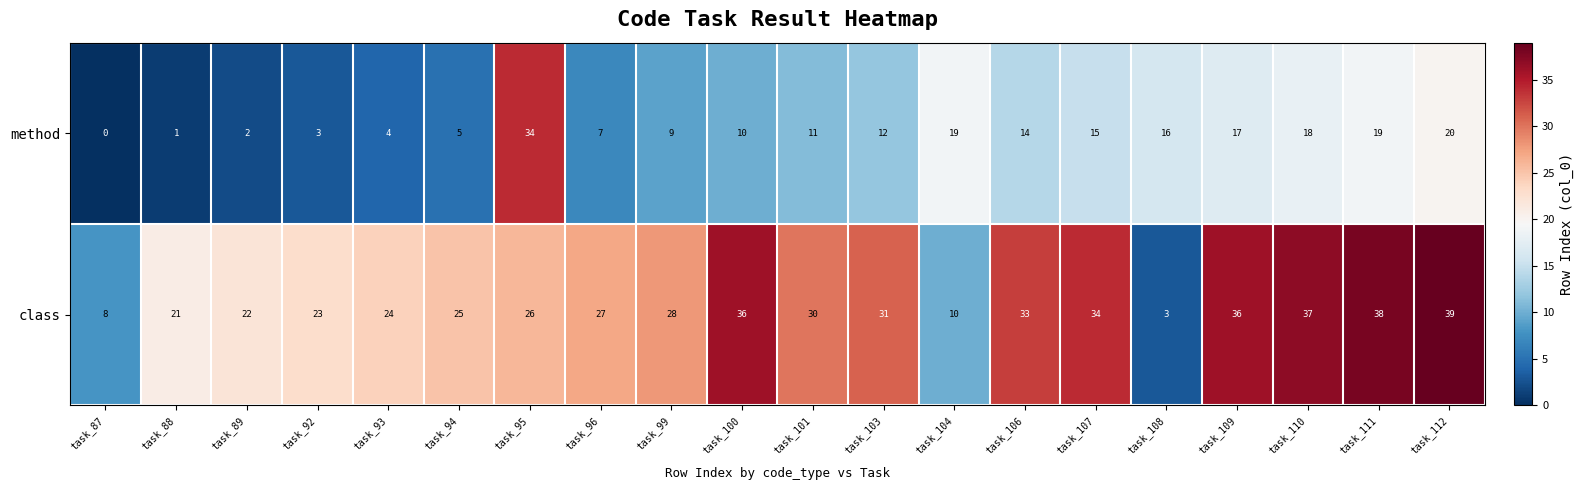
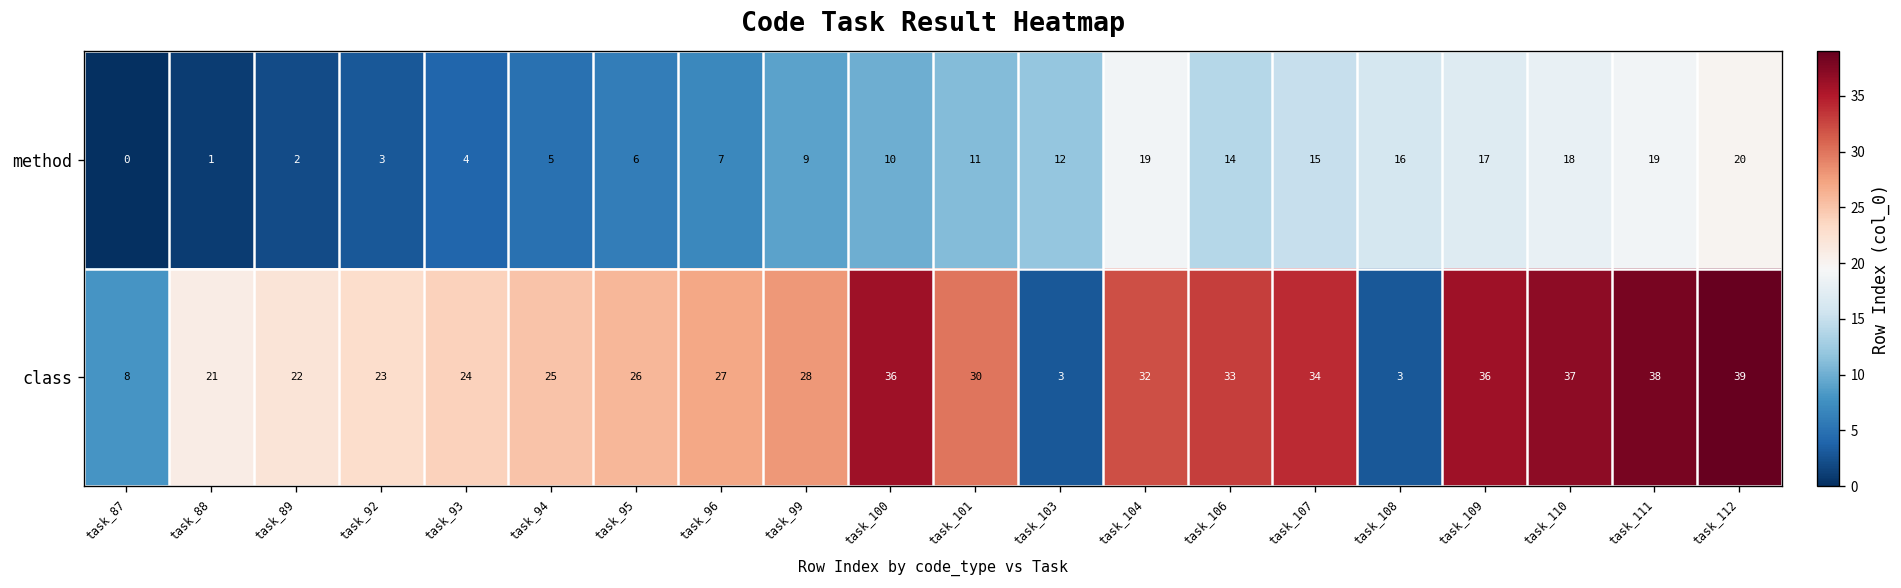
  {
    "method": {
      "task_87": 0,
      "task_88": 1,
      "task_89": 2,
      "task_92": 3,
      "task_93": 4,
      "task_94": 5,
-     "task_95": 34,
+     "task_95": 6,
      "task_96": 7,
      "task_99": 9,
      "task_100": 10,
      "task_101": 11,
      "task_103": 12,
      "task_104": 19,
      "task_106": 14,
      "task_107": 15,
      "task_108": 16,
      "task_109": 17,
      "task_110": 18,
      "task_111": 19,
      "task_112": 20
    },
    "class": {
      "task_87": 8,
      "task_88": 21,
      "task_89": 22,
      "task_92": 23,
      "task_93": 24,
      "task_94": 25,
      "task_95": 26,
      "task_96": 27,
      "task_99": 28,
      "task_100": 36,
      "task_101": 30,
-     "task_103": 31,
-     "task_104": 10,
+     "task_103": 3,
+     "task_104": 32,
      "task_106": 33,
      "task_107": 34,
      "task_108": 3,
      "task_109": 36,
      "task_110": 37,
      "task_111": 38,
      "task_112": 39
    }
  }
